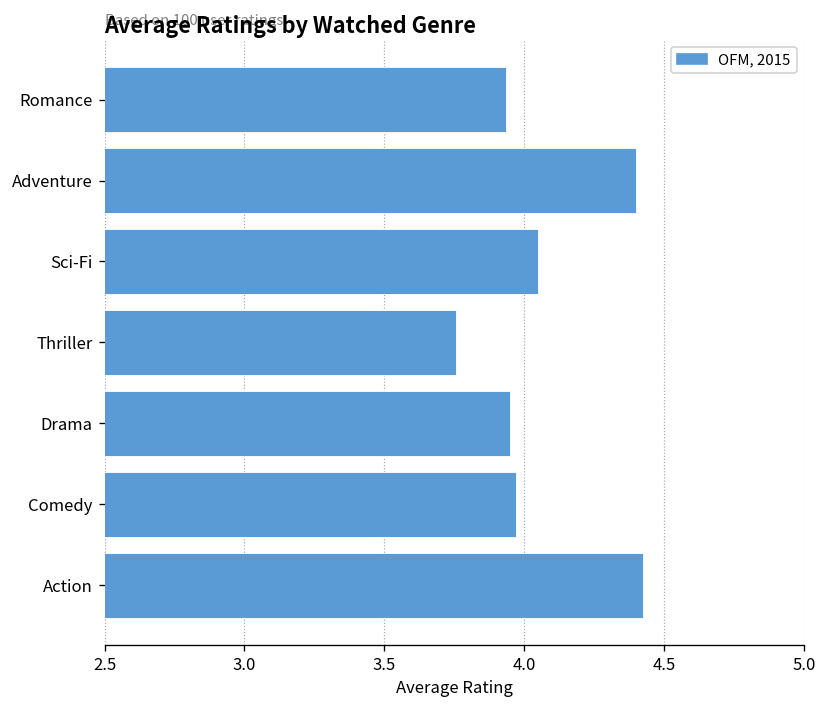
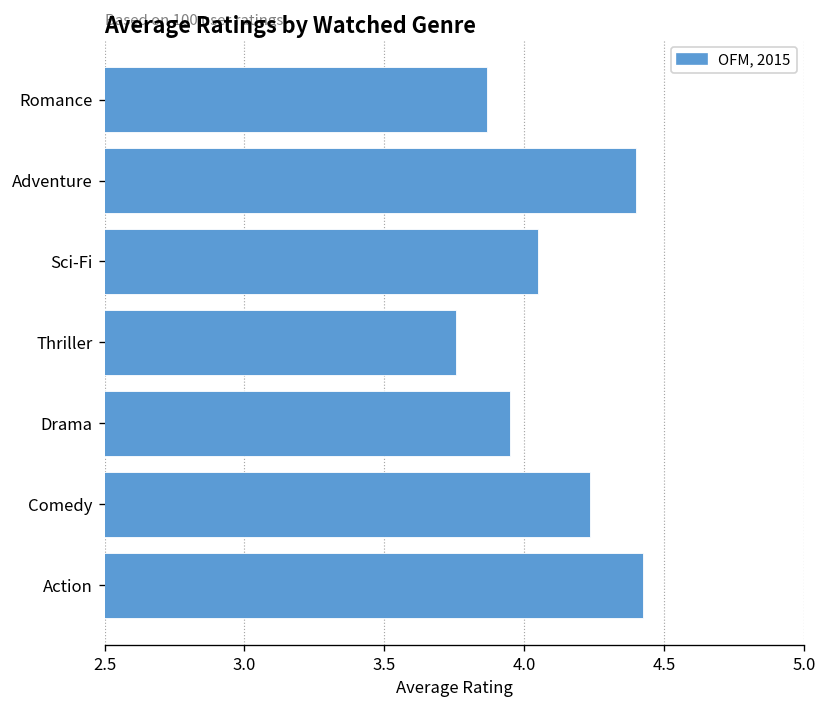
  {
-   "Romance": 3.93,
+   "Romance": 3.87,
    "Adventure": 4.40,
    "Sci-Fi": 4.05,
    "Thriller": 3.76,
    "Drama": 3.95,
-   "Comedy": 3.97,
+   "Comedy": 4.23,
    "Action": 4.43
  }
